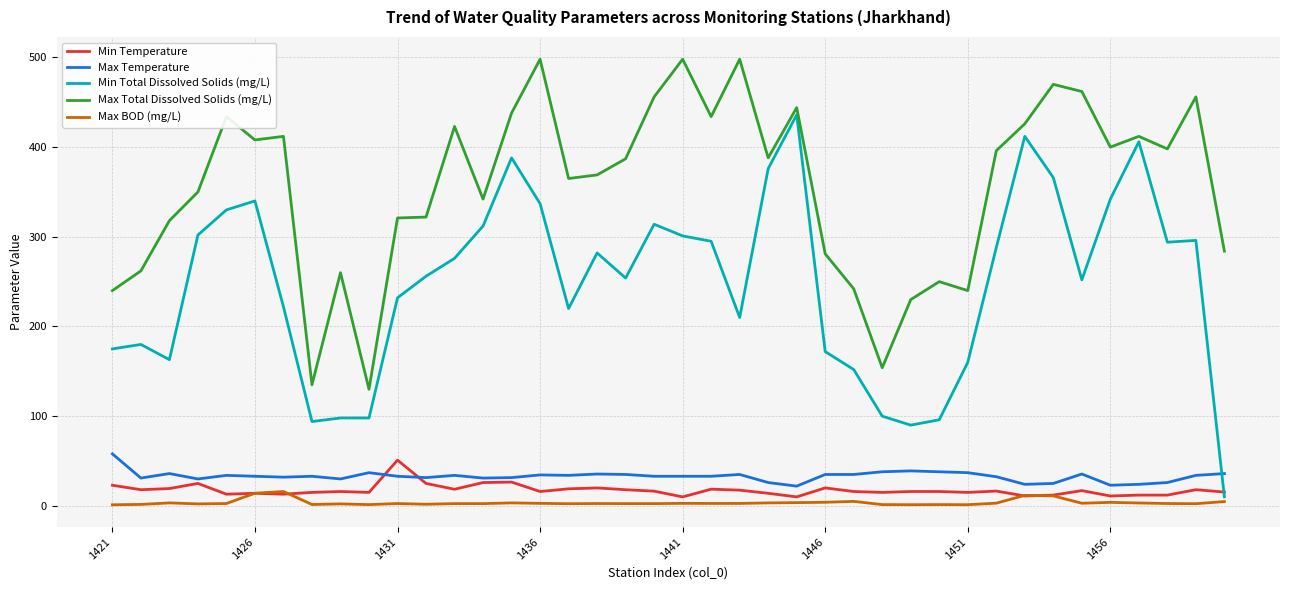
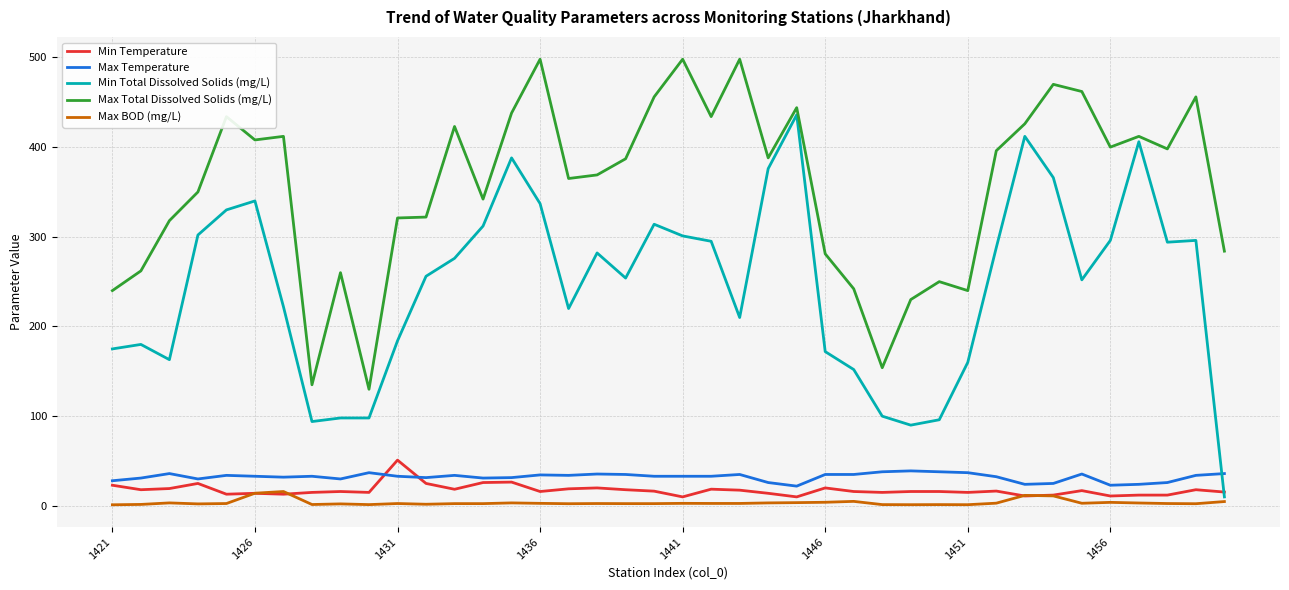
  {
    "Min Temperature": {
      "1421": 20,
      "1431": 50,
      "1436": 20,
      "1441": 10,
      "1446": 20,
      "1451": 20,
      "1456": 10
    },
    "Max Temperature": {
-     "1421": 60,
+     "1421": 30,
      "1426": 30,
      "1431": 30,
      "1436": 30,
      "1441": 30,
      "1446": 40,
      "1451": 40,
      "1456": 20
    },
    "Min Total Dissolved Solids (mg/L)": {
      "1421": 180,
      "1426": 340,
-     "1431": 230,
+     "1431": 180,
      "1436": 340,
      "1441": 300,
      "1446": 170,
      "1451": 160,
-     "1456": 340
+     "1456": 300
    },
    "Max Total Dissolved Solids (mg/L)": {
      "1421": 240,
      "1426": 410,
      "1431": 320,
      "1436": 500,
      "1441": 500,
      "1446": 280,
      "1451": 240,
      "1456": 400
    },
    "Max BOD (mg/L)": {
      "1421": 0,
      "1431": 0,
      "1436": 0,
      "1441": 0,
      "1446": 0,
      "1451": 0,
      "1456": 0
    }
  }
